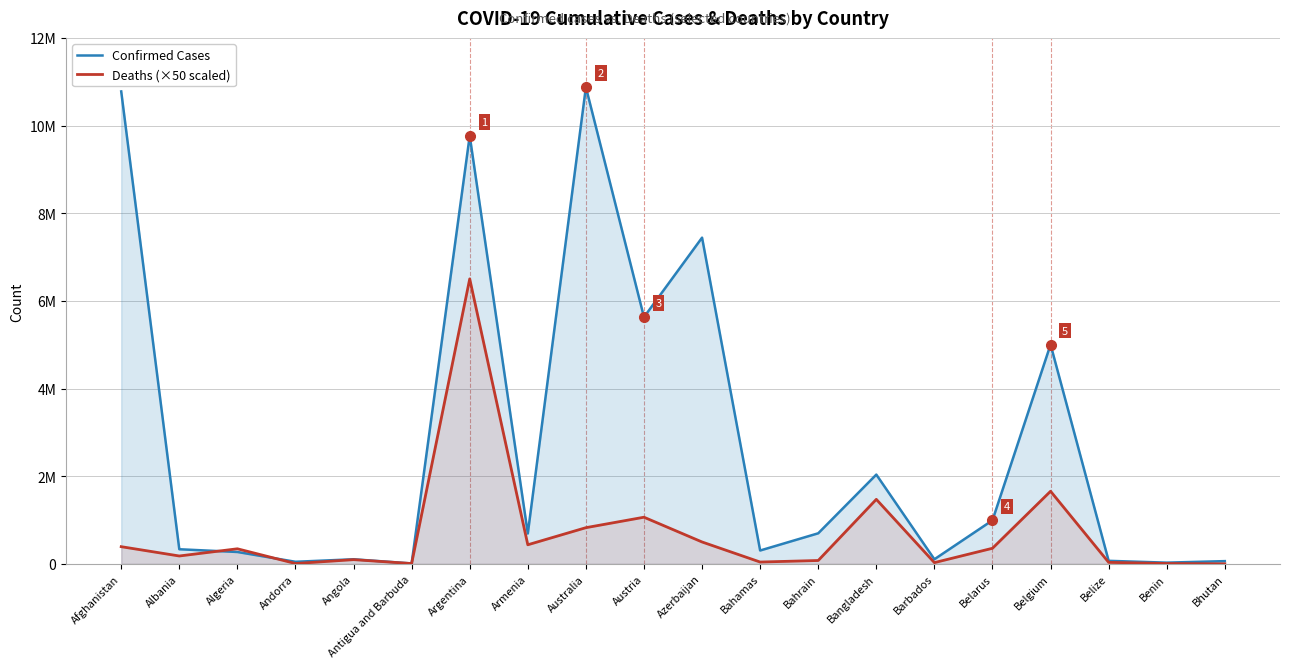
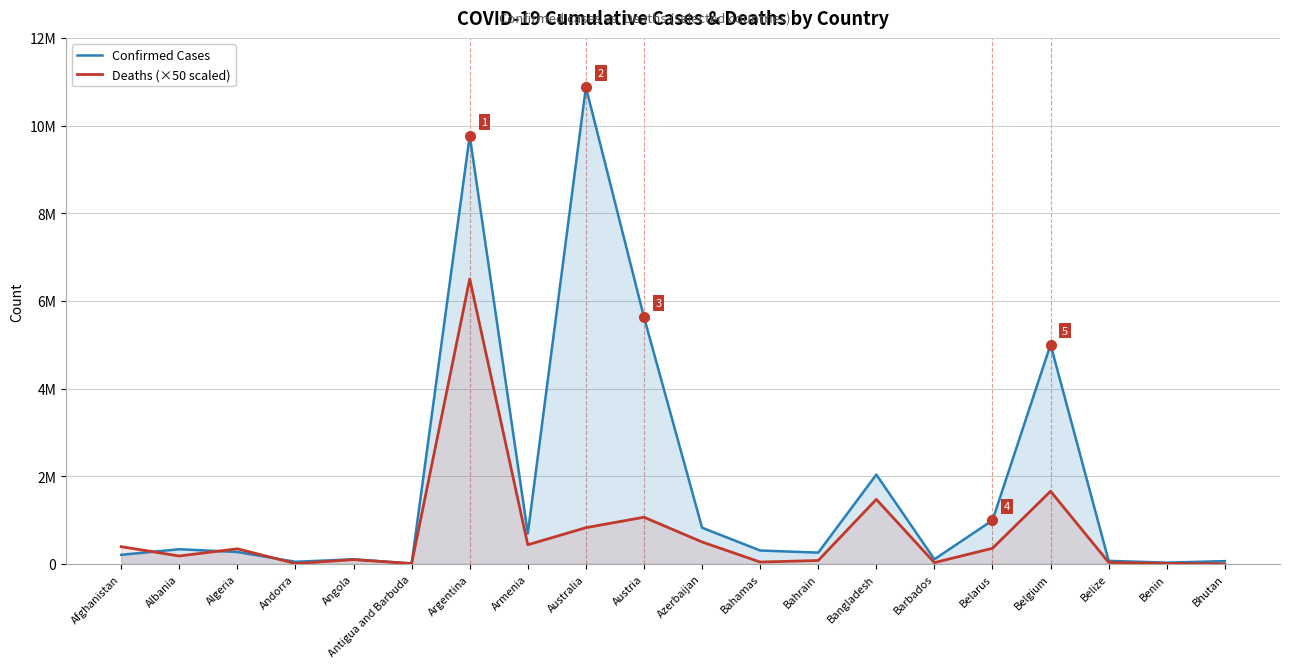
  {
    "Confirmed Cases": {
-     "Afghanistan": 10800000,
+     "Afghanistan": 200000,
      "Albania": 300000,
      "Algeria": 300000,
      "Armenia": 700000,
-     "Azerbaijan": 7400000,
+     "Azerbaijan": 800000,
      "Bahamas": 300000,
-     "Bahrain": 700000,
+     "Bahrain": 300000,
      "Bangladesh": 2000000,
      "Barbados": 100000,
      "Bhutan": 100000
    }
  }
